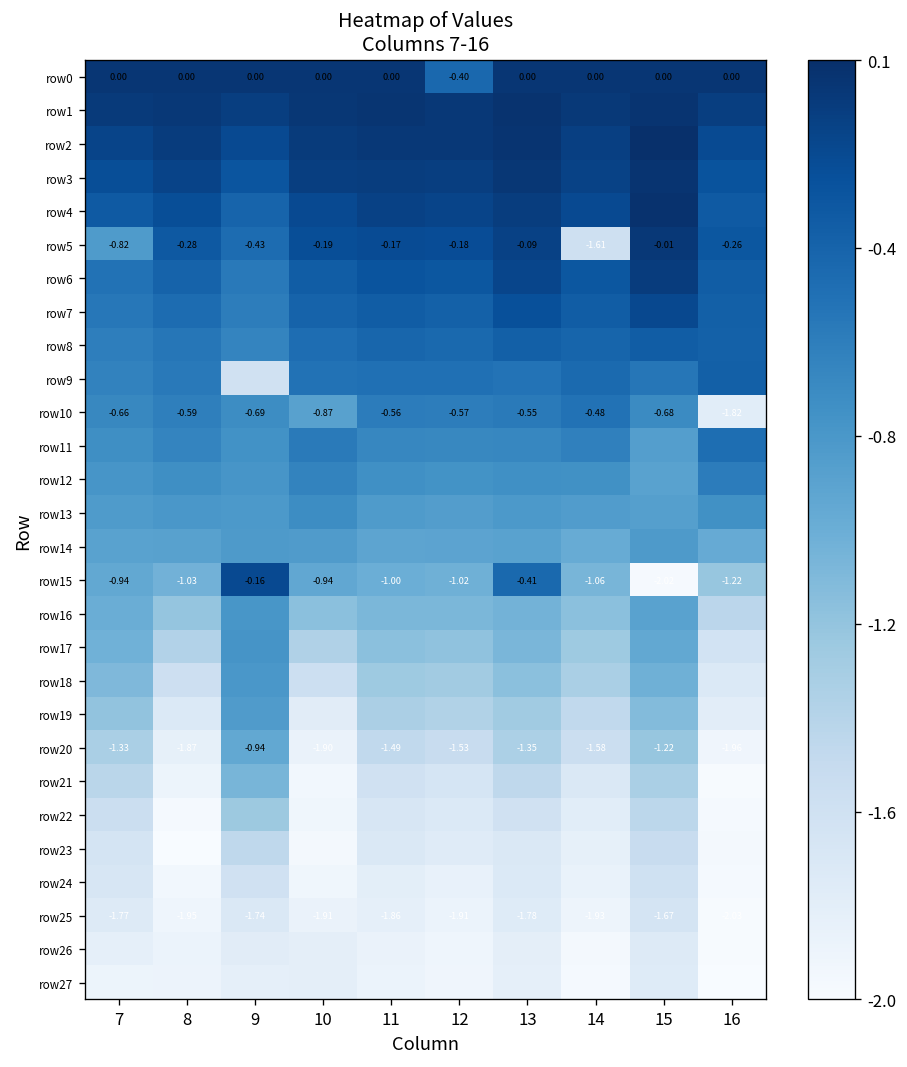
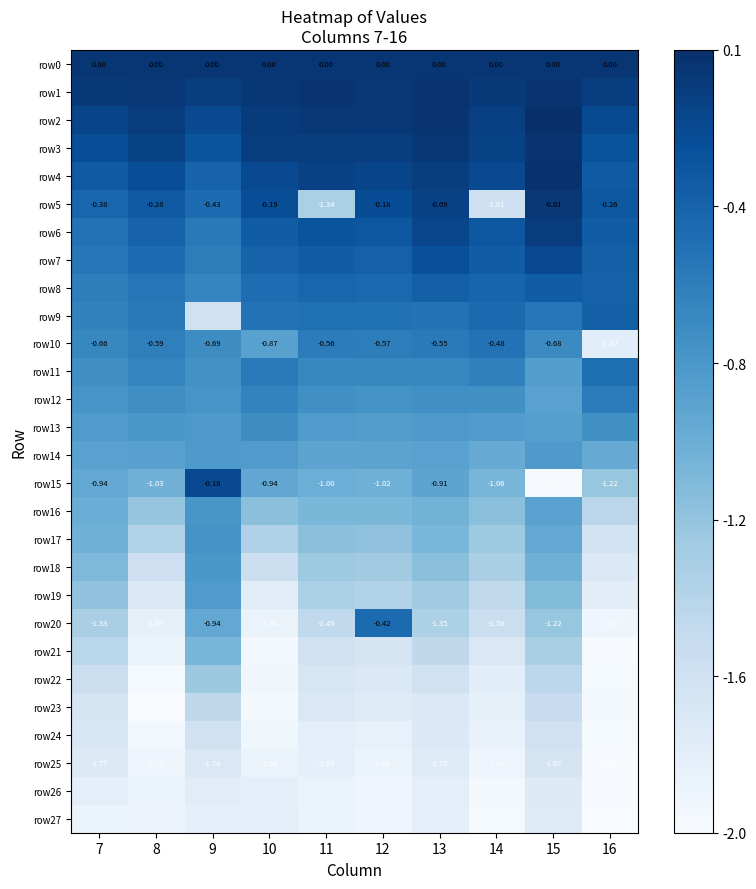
  {
    "row0": {
      "7": 0.00,
      "8": 0.00,
      "9": 0.00,
      "10": 0.00,
      "11": 0.00,
-     "12": -0.40,
+     "12": 0.00,
      "13": 0.00,
      "14": 0.00,
      "15": 0.00,
      "16": 0.00
    },
    "row5": {
-     "7": -0.82,
+     "7": -0.38,
      "8": -0.28,
      "9": -0.43,
      "10": -0.19,
-     "11": -0.17,
+     "11": -1.34,
      "12": -0.18,
      "13": -0.09,
      "14": -1.61,
      "15": -0.01,
      "16": -0.26
    },
    "row10": {
      "7": -0.66,
      "8": -0.59,
      "9": -0.69,
      "10": -0.87,
      "11": -0.56,
      "12": -0.57,
      "13": -0.55,
      "14": -0.48,
      "15": -0.68
    },
    "row15": {
      "7": -0.94,
      "8": -1.03,
      "9": -0.16,
      "10": -0.94,
      "11": -1.00,
      "12": -1.02,
-     "13": -0.41,
+     "13": -0.91,
      "14": -1.06,
      "16": -1.22
    },
    "row20": {
      "7": -1.33,
      "9": -0.94,
      "11": -1.49,
-     "12": -1.53,
+     "12": -0.42,
      "13": -1.35,
      "14": -1.58,
      "15": -1.22
    }
  }
